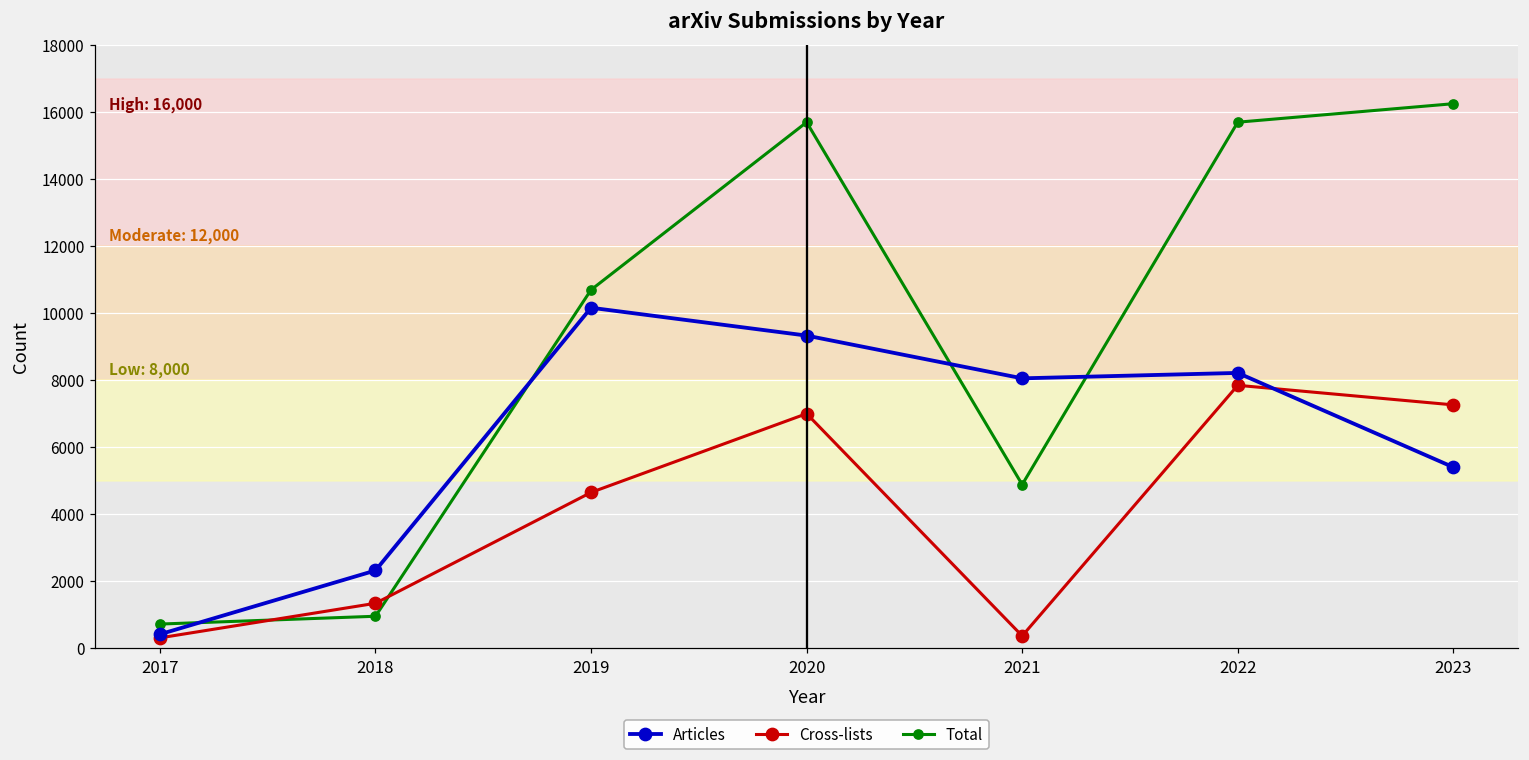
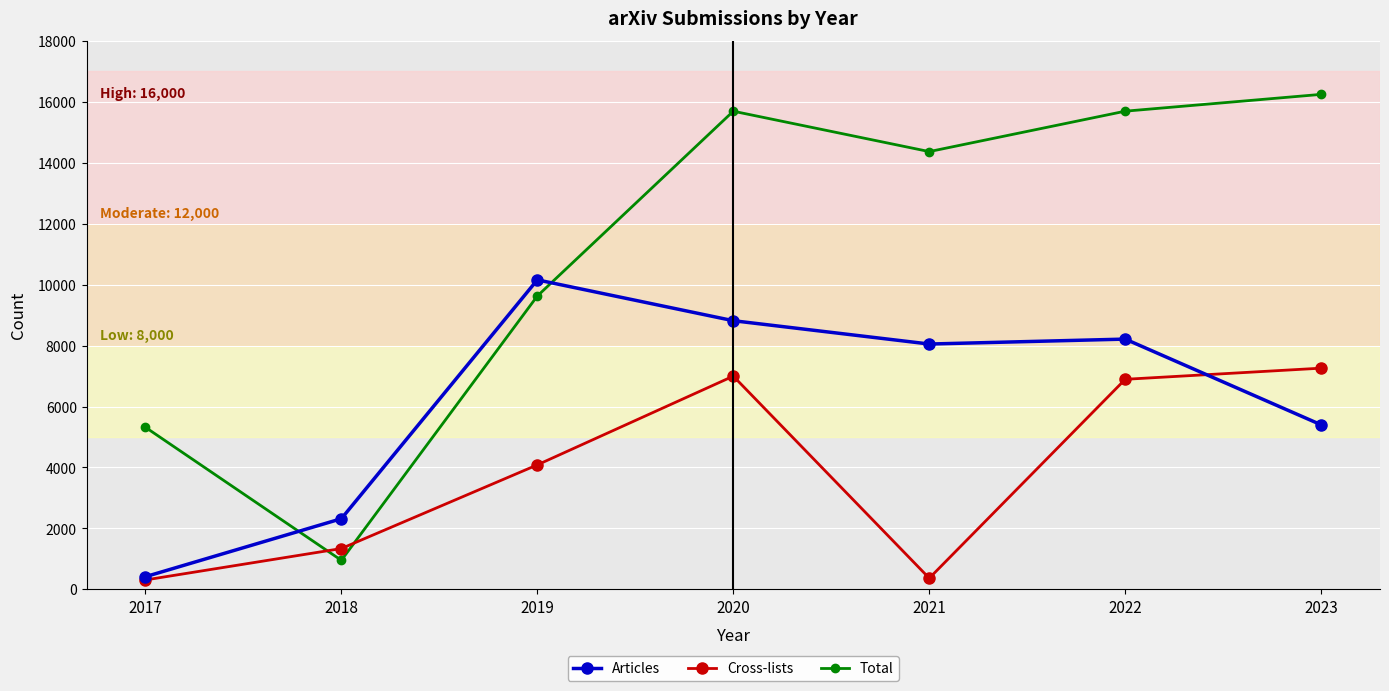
  {
    "Articles": {
      "2017": 400,
      "2018": 2300,
      "2019": 10200,
-     "2020": 9300,
+     "2020": 8800,
      "2021": 8100,
      "2022": 8200,
      "2023": 5400
    },
    "Cross-lists": {
      "2017": 300,
      "2018": 1300,
-     "2019": 4600,
+     "2019": 4100,
      "2020": 7000,
      "2021": 400,
-     "2022": 7800,
+     "2022": 6900,
      "2023": 7300
    },
    "Total": {
-     "2017": 700,
+     "2017": 5300,
      "2018": 1000,
-     "2019": 10700,
+     "2019": 9600,
      "2020": 15700,
-     "2021": 4900,
+     "2021": 14400,
      "2022": 15700,
      "2023": 16200
    }
  }
